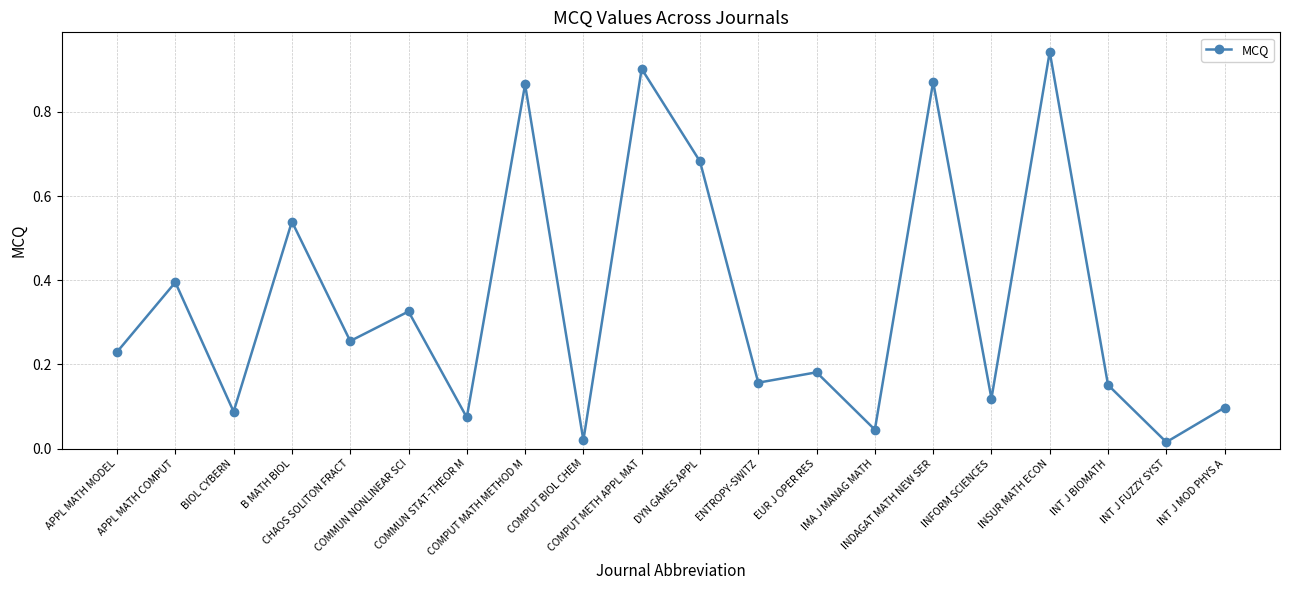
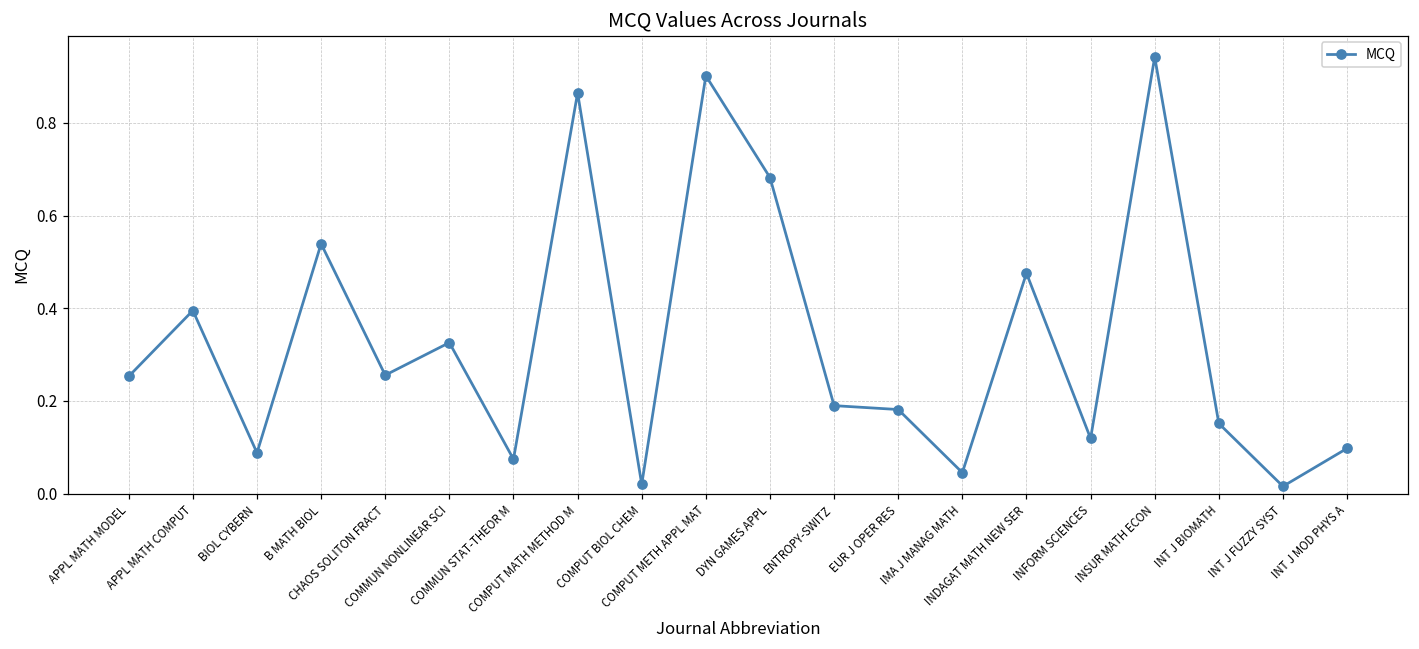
  {
-   "APPL MATH MODEL": 0.23,
+   "APPL MATH MODEL": 0.25,
    "APPL MATH COMPUT": 0.40,
    "BIOL CYBERN": 0.09,
    "B MATH BIOL": 0.54,
    "CHAOS SOLITON FRACT": 0.26,
    "COMMUN NONLINEAR SCI": 0.33,
    "COMMUN STAT-THEOR M": 0.07,
    "COMPUT MATH METHOD M": 0.86,
    "COMPUT BIOL CHEM": 0.02,
    "COMPUT METH APPL MAT": 0.90,
    "DYN GAMES APPL": 0.68,
-   "ENTROPY-SWITZ": 0.16,
+   "ENTROPY-SWITZ": 0.19,
    "EUR J OPER RES": 0.18,
    "IMA J MANAG MATH": 0.05,
-   "INDAGAT MATH NEW SER": 0.87,
+   "INDAGAT MATH NEW SER": 0.48,
    "INFORM SCIENCES": 0.12,
    "INSUR MATH ECON": 0.94,
    "INT J BIOMATH": 0.15,
    "INT J FUZZY SYST": 0.02,
    "INT J MOD PHYS A": 0.10
  }
